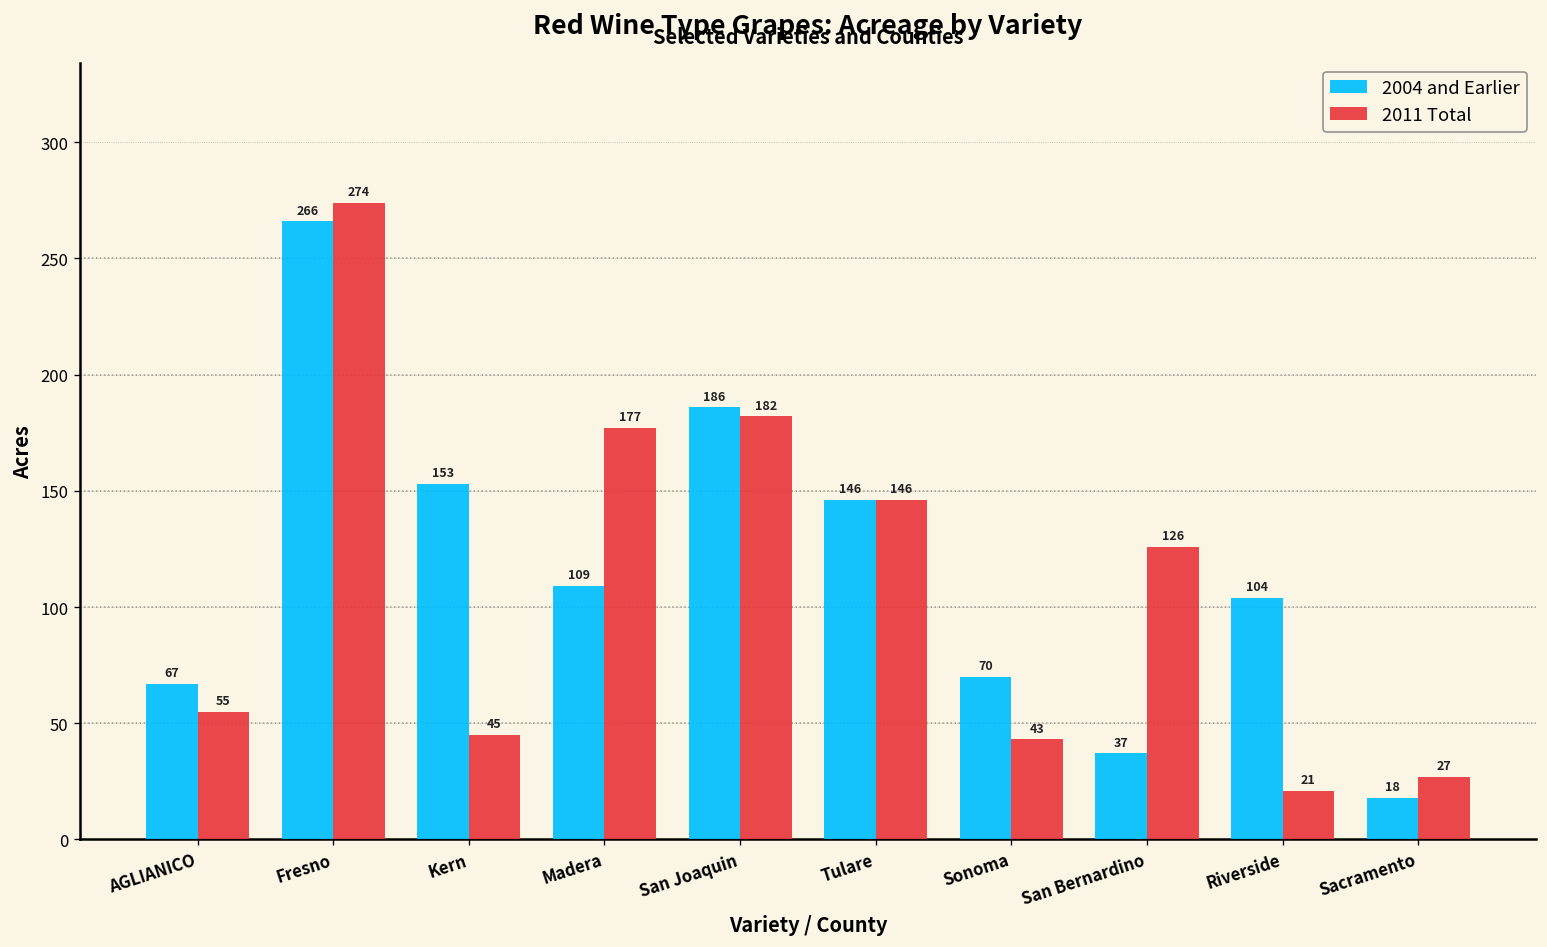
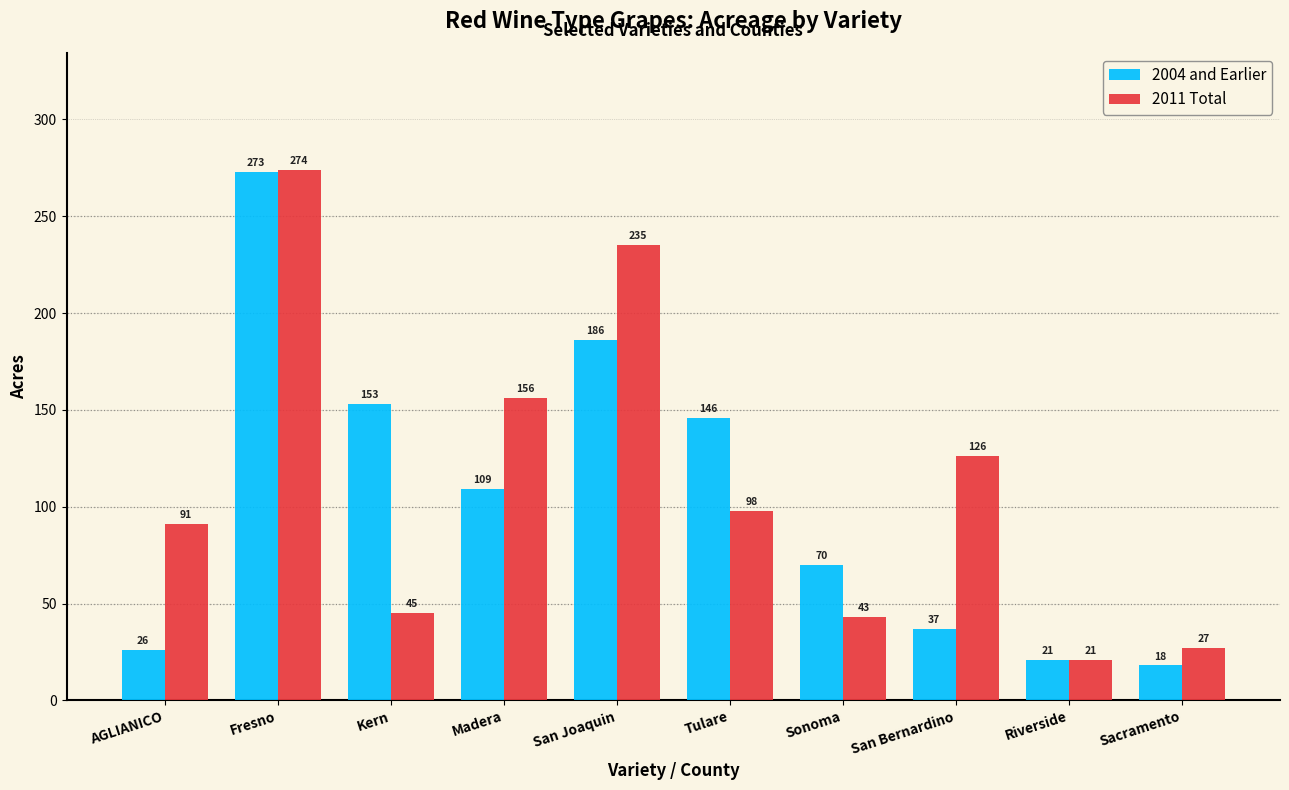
  {
    "2004 and Earlier": {
-     "AGLIANICO": 67,
-     "Fresno": 266,
+     "AGLIANICO": 26,
+     "Fresno": 273,
      "Kern": 153,
      "Madera": 109,
      "San Joaquin": 186,
      "Tulare": 146,
      "Sonoma": 70,
      "San Bernardino": 37,
-     "Riverside": 104,
+     "Riverside": 21,
      "Sacramento": 18
    },
    "2011 Total": {
-     "AGLIANICO": 55,
+     "AGLIANICO": 91,
      "Fresno": 274,
      "Kern": 45,
-     "Madera": 177,
-     "San Joaquin": 182,
-     "Tulare": 146,
+     "Madera": 156,
+     "San Joaquin": 235,
+     "Tulare": 98,
      "Sonoma": 43,
      "San Bernardino": 126,
      "Riverside": 21,
      "Sacramento": 27
    }
  }
